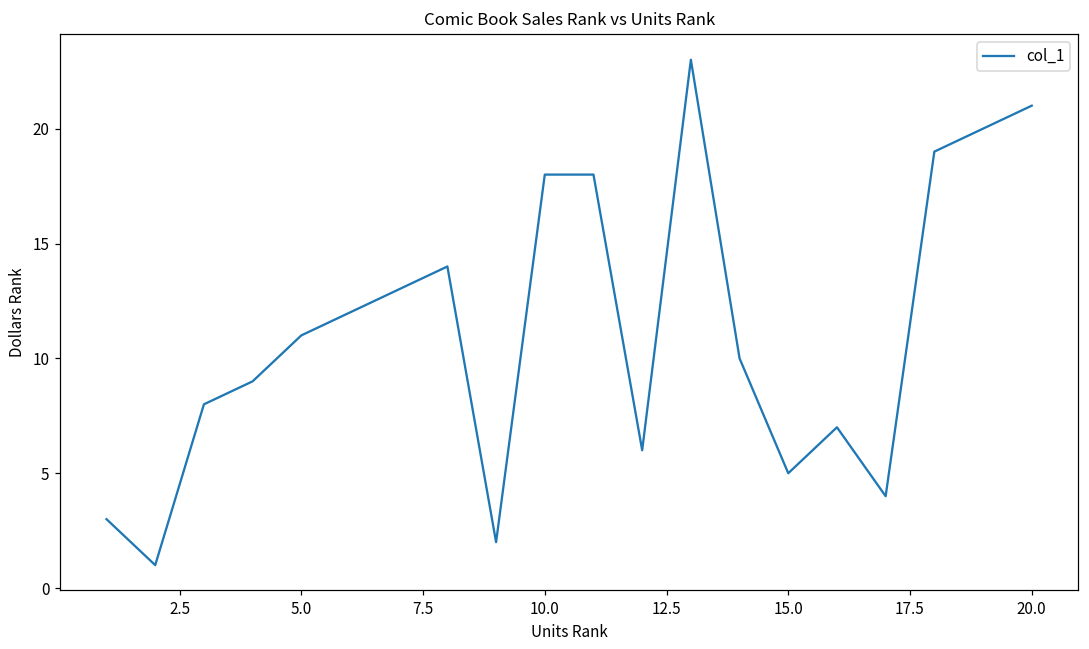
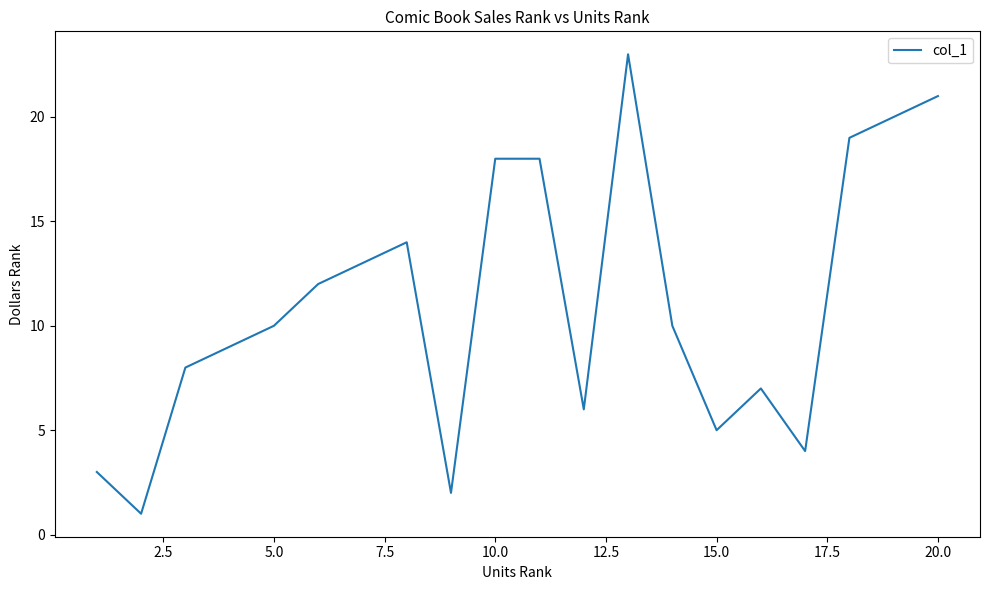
  {
-   "5.0": 11,
+   "5.0": 10,
    "10.0": 18,
    "15.0": 5,
    "20.0": 21
  }
